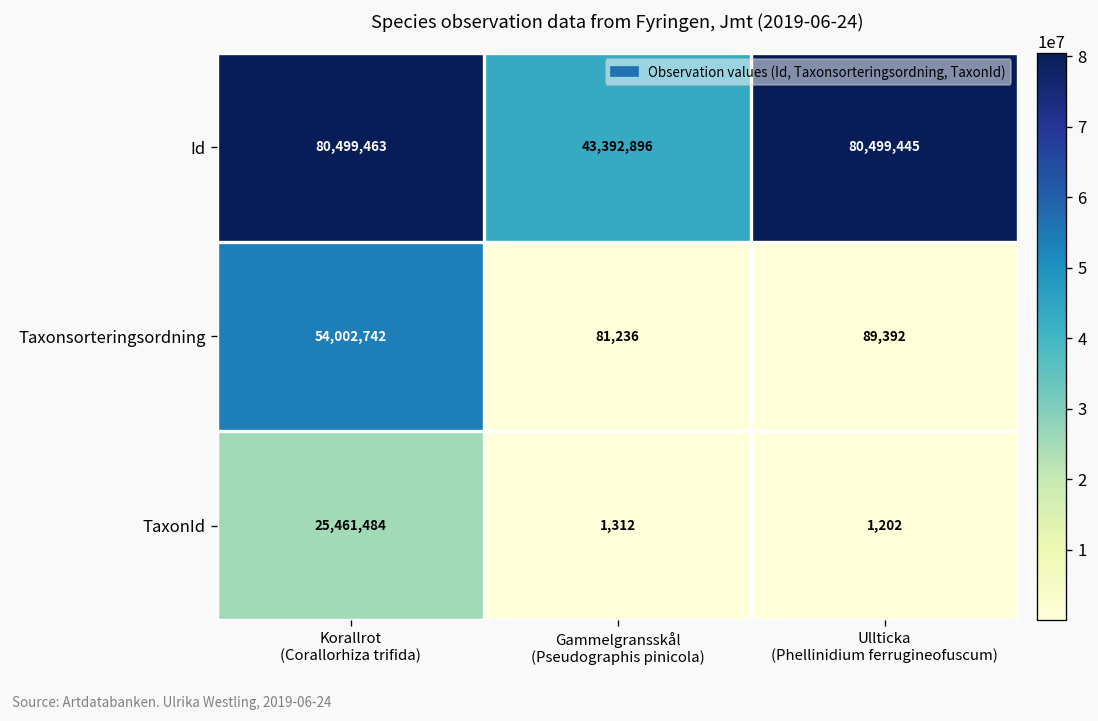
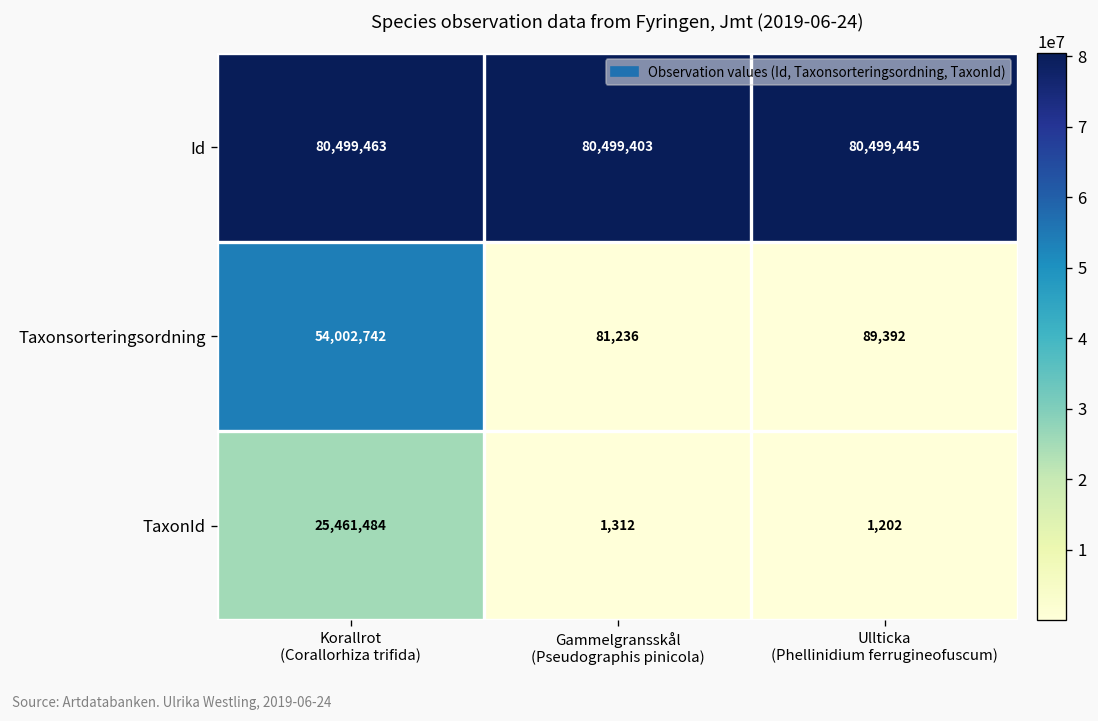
  {
    "Id": {
      "Korallrot (Corallorhiza trifida)": "80,499,463",
-     "Gammelgransskål (Pseudographis pinicola)": "43,392,896",
+     "Gammelgransskål (Pseudographis pinicola)": "80,499,403",
      "Ullticka (Phellinidium ferrugineofuscum)": "80,499,445"
    },
    "Taxonsorteringsordning": {
      "Korallrot (Corallorhiza trifida)": "54,002,742",
      "Gammelgransskål (Pseudographis pinicola)": "81,236",
      "Ullticka (Phellinidium ferrugineofuscum)": "89,392"
    },
    "TaxonId": {
      "Korallrot (Corallorhiza trifida)": "25,461,484",
      "Gammelgransskål (Pseudographis pinicola)": "1,312",
      "Ullticka (Phellinidium ferrugineofuscum)": "1,202"
    }
  }
